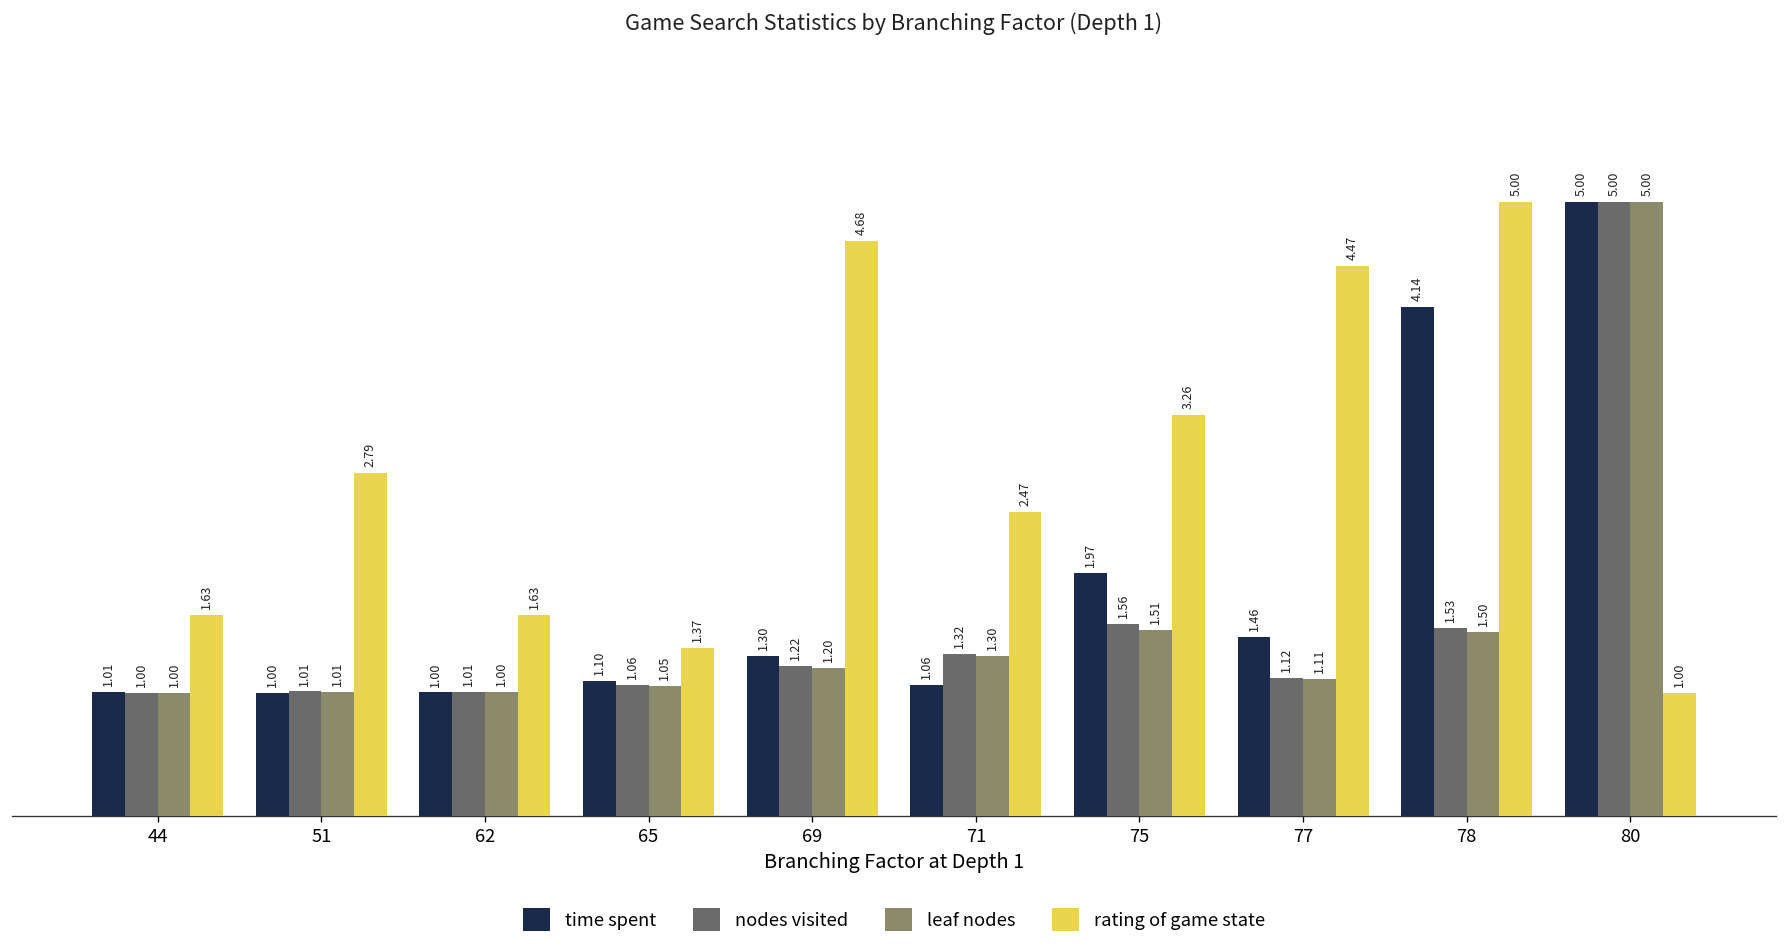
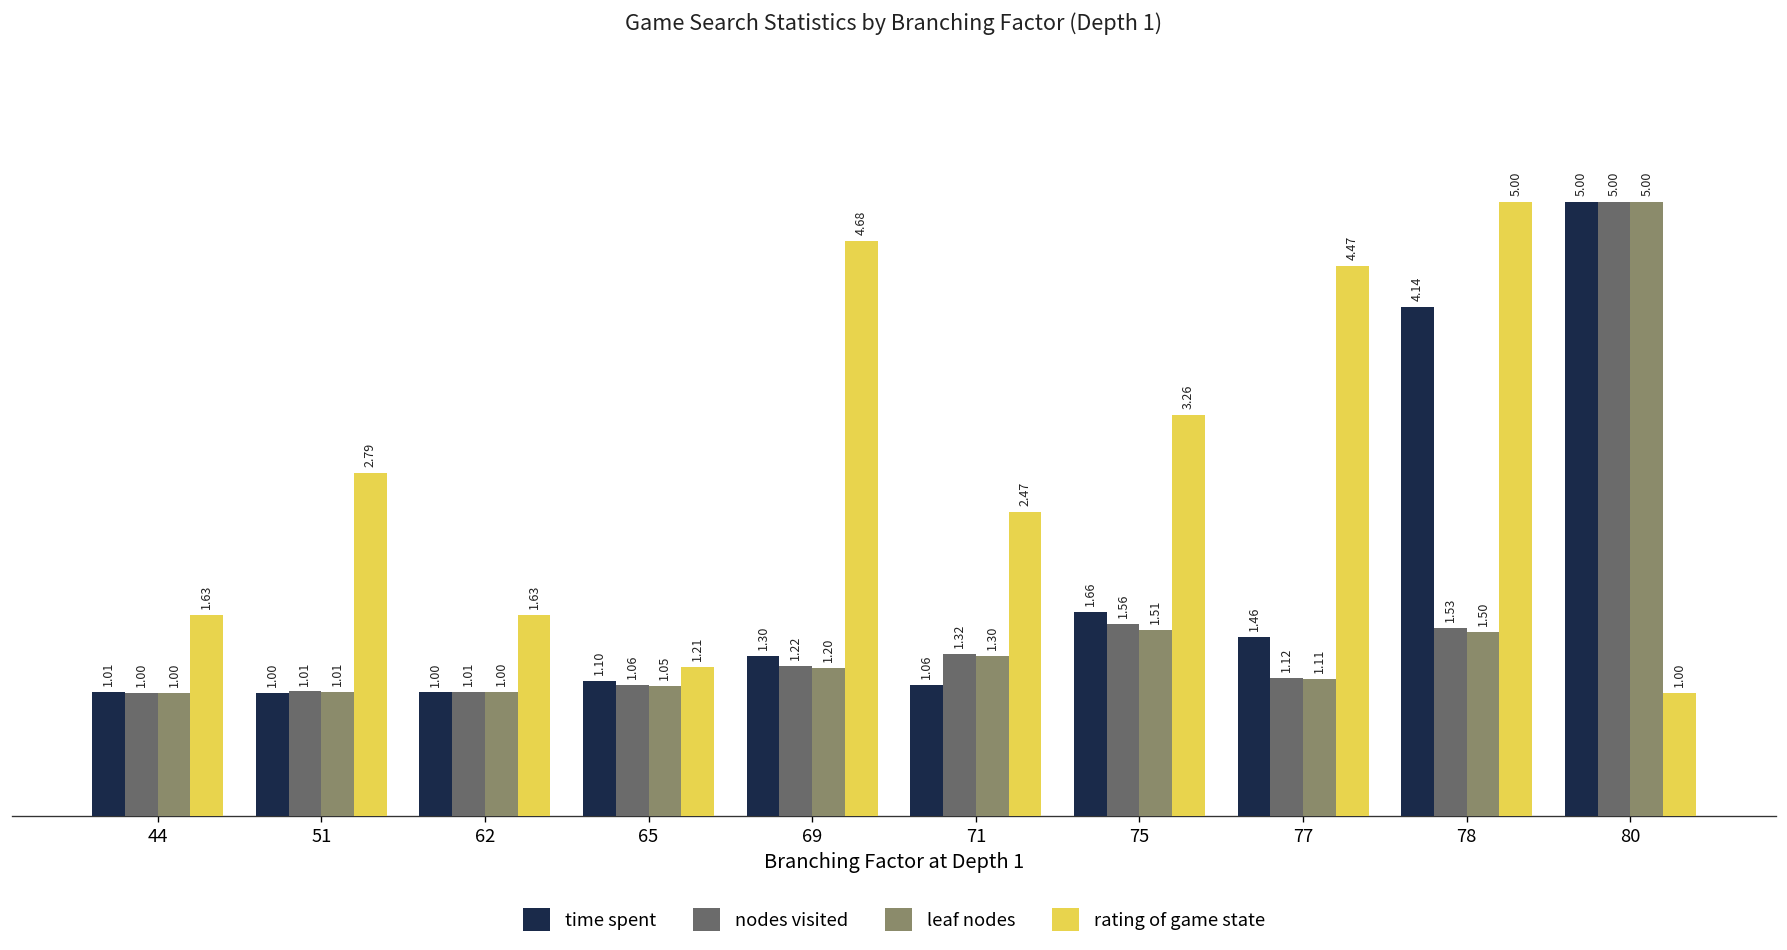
  {
    "time spent": {
      "44": 1.01,
      "51": 1.00,
      "62": 1.00,
      "65": 1.10,
      "69": 1.30,
      "71": 1.06,
-     "75": 1.97,
+     "75": 1.66,
      "77": 1.46,
      "78": 4.14,
      "80": 5.00
    },
    "rating of game state": {
      "44": 1.63,
      "51": 2.79,
      "62": 1.63,
-     "65": 1.37,
+     "65": 1.21,
      "69": 4.68,
      "71": 2.47,
      "75": 3.26,
      "77": 4.47,
      "78": 5.00,
      "80": 1.00
    }
  }
